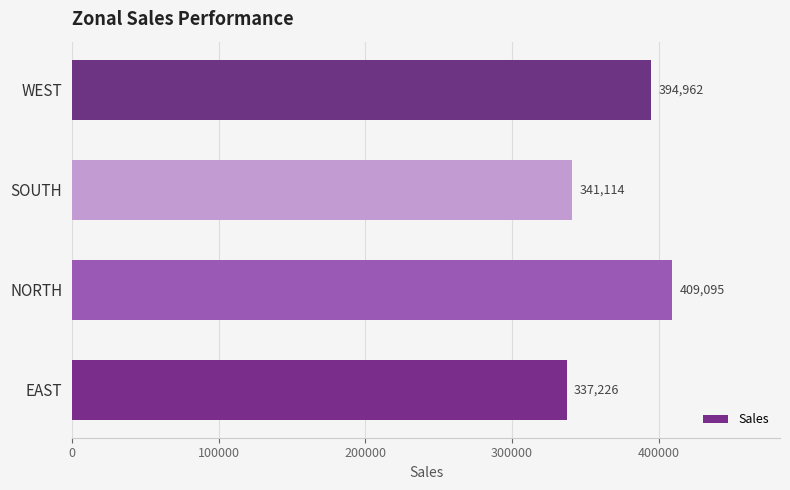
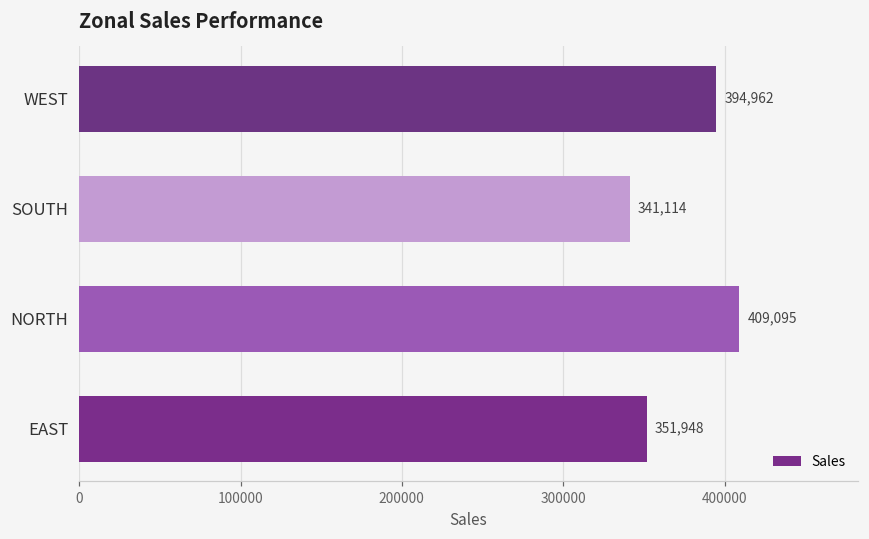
  {
    "WEST": "394,962",
    "SOUTH": "341,114",
    "NORTH": "409,095",
-   "EAST": "337,226"
+   "EAST": "351,948"
  }
